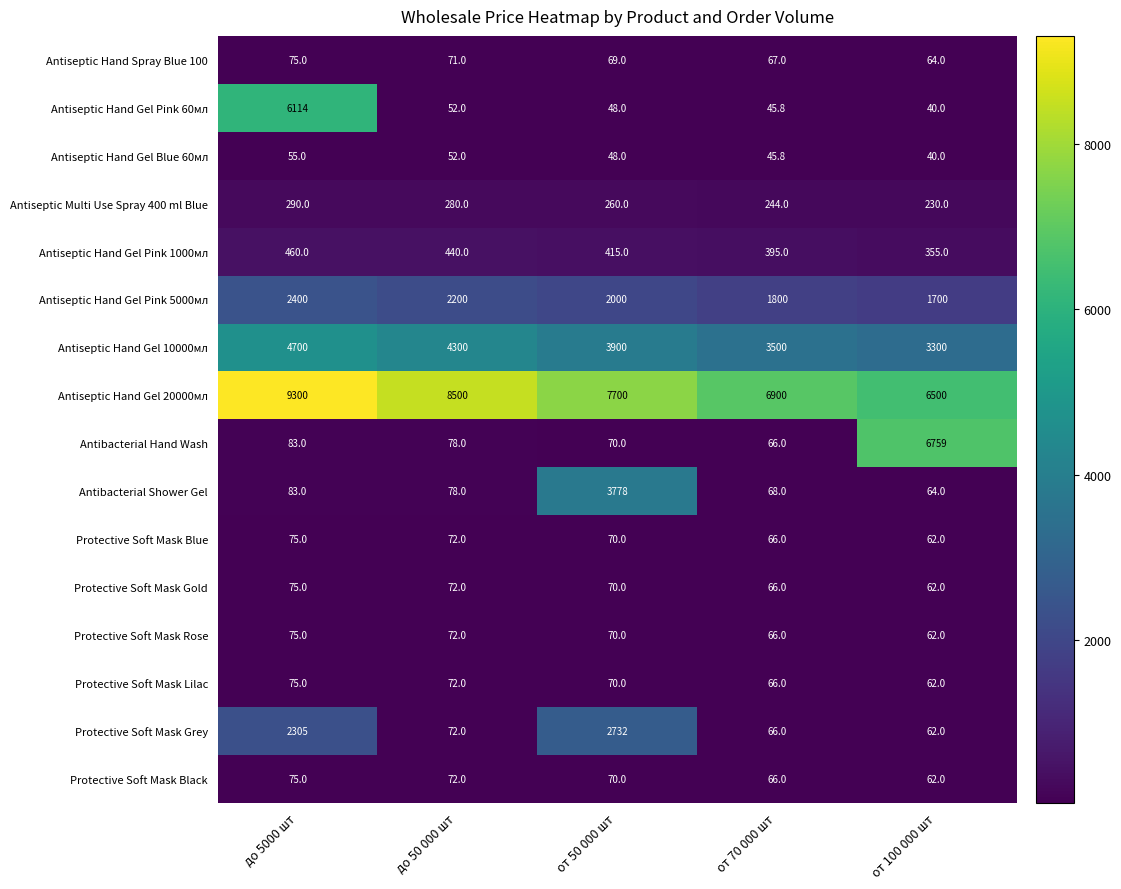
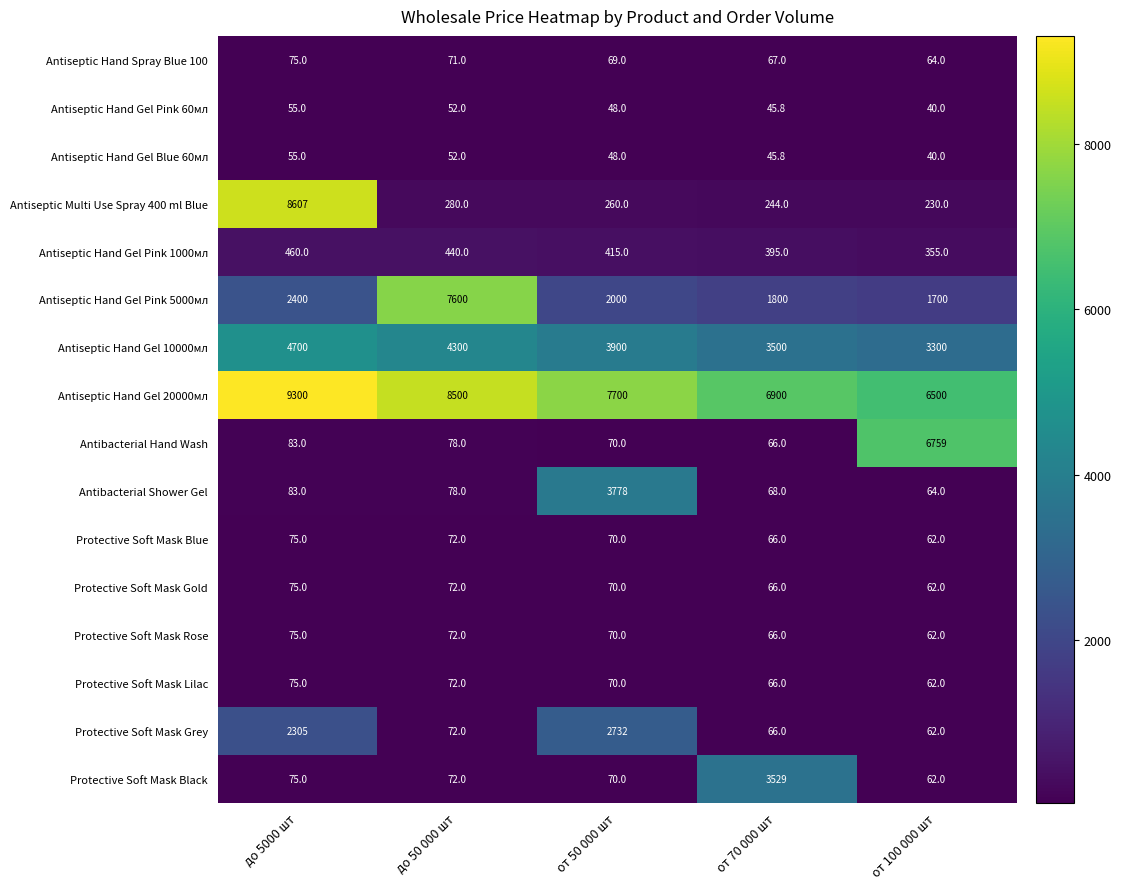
  {
    "Antiseptic Hand Spray Blue 100": {
      "до 5000 шт": 75.0,
      "до 50 000 шт": 71.0,
      "от 50 000 шт": 69.0,
      "от 70 000 шт": 67.0,
      "от 100 000 шт": 64.0
    },
    "Antiseptic Hand Gel Pink 60мл": {
-     "до 5000 шт": 6114,
+     "до 5000 шт": 55.0,
      "до 50 000 шт": 52.0,
      "от 50 000 шт": 48.0,
      "от 70 000 шт": 45.8,
      "от 100 000 шт": 40.0
    },
    "Antiseptic Hand Gel Blue 60мл": {
      "до 5000 шт": 55.0,
      "до 50 000 шт": 52.0,
      "от 50 000 шт": 48.0,
      "от 70 000 шт": 45.8,
      "от 100 000 шт": 40.0
    },
    "Antiseptic Multi Use Spray 400 ml Blue": {
-     "до 5000 шт": 290.0,
+     "до 5000 шт": 8607,
      "до 50 000 шт": 280.0,
      "от 50 000 шт": 260.0,
      "от 70 000 шт": 244.0,
      "от 100 000 шт": 230.0
    },
    "Antiseptic Hand Gel Pink 1000мл": {
      "до 5000 шт": 460.0,
      "до 50 000 шт": 440.0,
      "от 50 000 шт": 415.0,
      "от 70 000 шт": 395.0,
      "от 100 000 шт": 355.0
    },
    "Antiseptic Hand Gel Pink 5000мл": {
      "до 5000 шт": 2400,
-     "до 50 000 шт": 2200,
+     "до 50 000 шт": 7600,
      "от 50 000 шт": 2000,
      "от 70 000 шт": 1800,
      "от 100 000 шт": 1700
    },
    "Antiseptic Hand Gel 10000мл": {
      "до 5000 шт": 4700,
      "до 50 000 шт": 4300,
      "от 50 000 шт": 3900,
      "от 70 000 шт": 3500,
      "от 100 000 шт": 3300
    },
    "Antiseptic Hand Gel 20000мл": {
      "до 5000 шт": 9300,
      "до 50 000 шт": 8500,
      "от 50 000 шт": 7700,
      "от 70 000 шт": 6900,
      "от 100 000 шт": 6500
    },
    "Antibacterial Hand Wash": {
      "до 5000 шт": 83.0,
      "до 50 000 шт": 78.0,
      "от 50 000 шт": 70.0,
      "от 70 000 шт": 66.0,
      "от 100 000 шт": 6759
    },
    "Antibacterial Shower Gel": {
      "до 5000 шт": 83.0,
      "до 50 000 шт": 78.0,
      "от 50 000 шт": 3778,
      "от 70 000 шт": 68.0,
      "от 100 000 шт": 64.0
    },
    "Protective Soft Mask Blue": {
      "до 5000 шт": 75.0,
      "до 50 000 шт": 72.0,
      "от 50 000 шт": 70.0,
      "от 70 000 шт": 66.0,
      "от 100 000 шт": 62.0
    },
    "Protective Soft Mask Gold": {
      "до 5000 шт": 75.0,
      "до 50 000 шт": 72.0,
      "от 50 000 шт": 70.0,
      "от 70 000 шт": 66.0,
      "от 100 000 шт": 62.0
    },
    "Protective Soft Mask Rose": {
      "до 5000 шт": 75.0,
      "до 50 000 шт": 72.0,
      "от 50 000 шт": 70.0,
      "от 70 000 шт": 66.0,
      "от 100 000 шт": 62.0
    },
    "Protective Soft Mask Lilac": {
      "до 5000 шт": 75.0,
      "до 50 000 шт": 72.0,
      "от 50 000 шт": 70.0,
      "от 70 000 шт": 66.0,
      "от 100 000 шт": 62.0
    },
    "Protective Soft Mask Grey": {
      "до 5000 шт": 2305,
      "до 50 000 шт": 72.0,
      "от 50 000 шт": 2732,
      "от 70 000 шт": 66.0,
      "от 100 000 шт": 62.0
    },
    "Protective Soft Mask Black": {
      "до 5000 шт": 75.0,
      "до 50 000 шт": 72.0,
      "от 50 000 шт": 70.0,
-     "от 70 000 шт": 66.0,
+     "от 70 000 шт": 3529,
      "от 100 000 шт": 62.0
    }
  }
